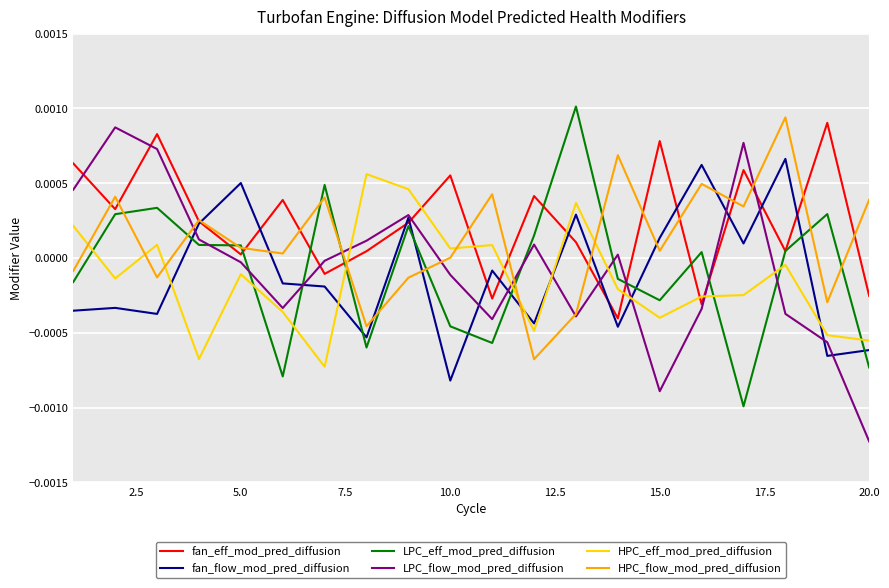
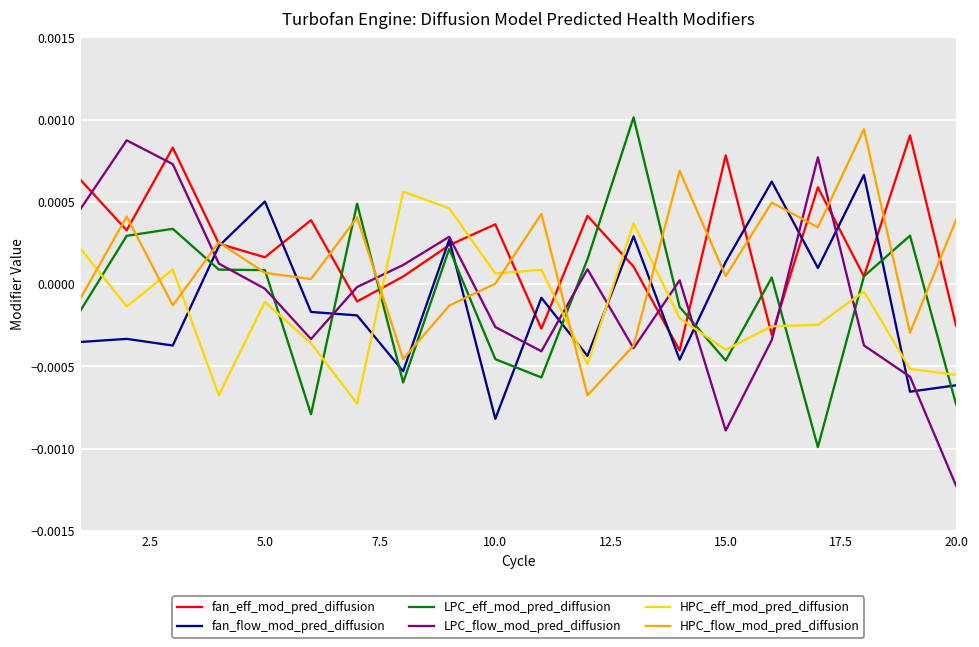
  {
    "fan_eff_mod_pred_diffusion": {
-     "5.0": 0.00002,
-     "10.0": 0.00055,
+     "5.0": 0.00016,
+     "10.0": 0.00036,
      "15.0": 0.00078,
      "20.0": -0.00025
    },
    "fan_flow_mod_pred_diffusion": {
      "5.0": 0.00050,
      "10.0": -0.00082,
      "15.0": 0.00013,
      "20.0": -0.00062
    },
    "LPC_eff_mod_pred_diffusion": {
      "10.0": -0.00046,
-     "15.0": -0.00028,
+     "15.0": -0.00047,
      "20.0": -0.00073
    },
    "LPC_flow_mod_pred_diffusion": {
      "5.0": -0.00003,
-     "10.0": -0.00011,
+     "10.0": -0.00026,
      "15.0": -0.00089,
      "20.0": -0.00123
    }
  }
